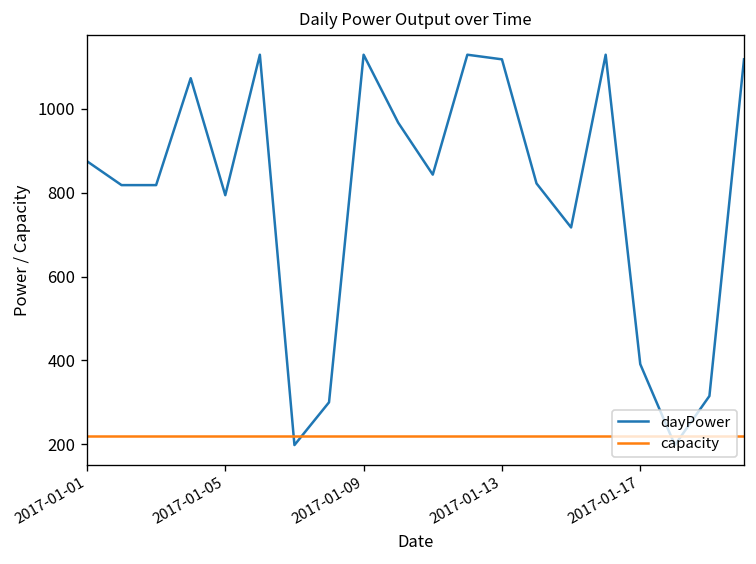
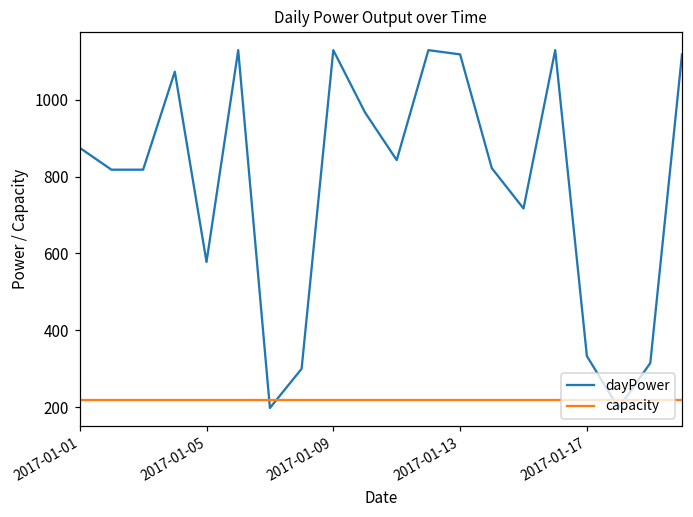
  {
    "dayPower": {
      "2017-01-01": 880,
-     "2017-01-05": 790,
+     "2017-01-05": 580,
      "2017-01-09": 1130,
      "2017-01-13": 1120,
-     "2017-01-17": 390
+     "2017-01-17": 330
    },
    "capacity": {
      "2017-01-01": 220,
      "2017-01-05": 220,
      "2017-01-09": 220,
      "2017-01-13": 220
    }
  }
